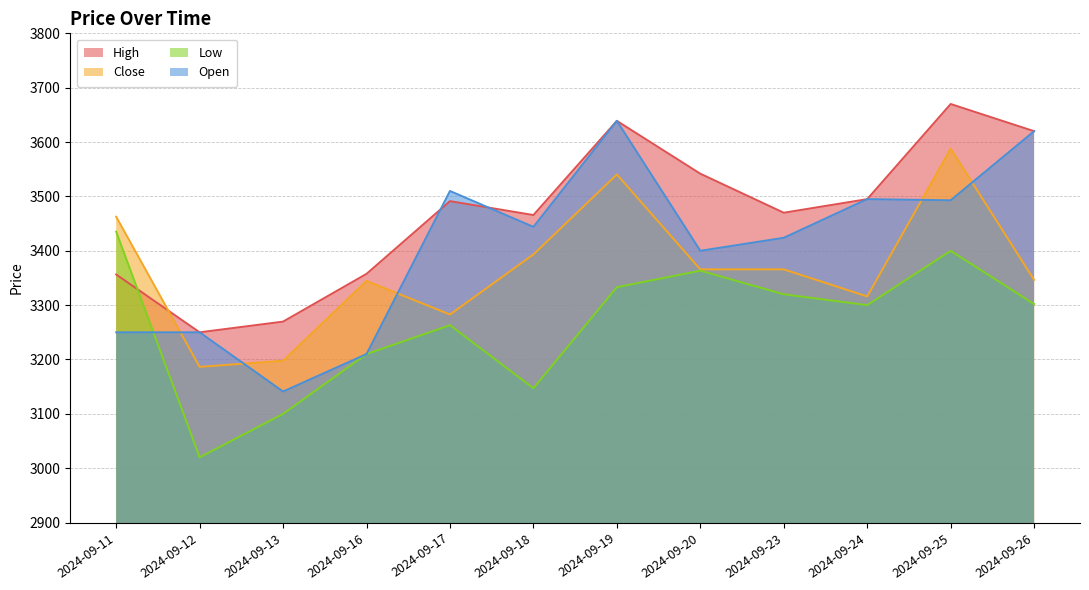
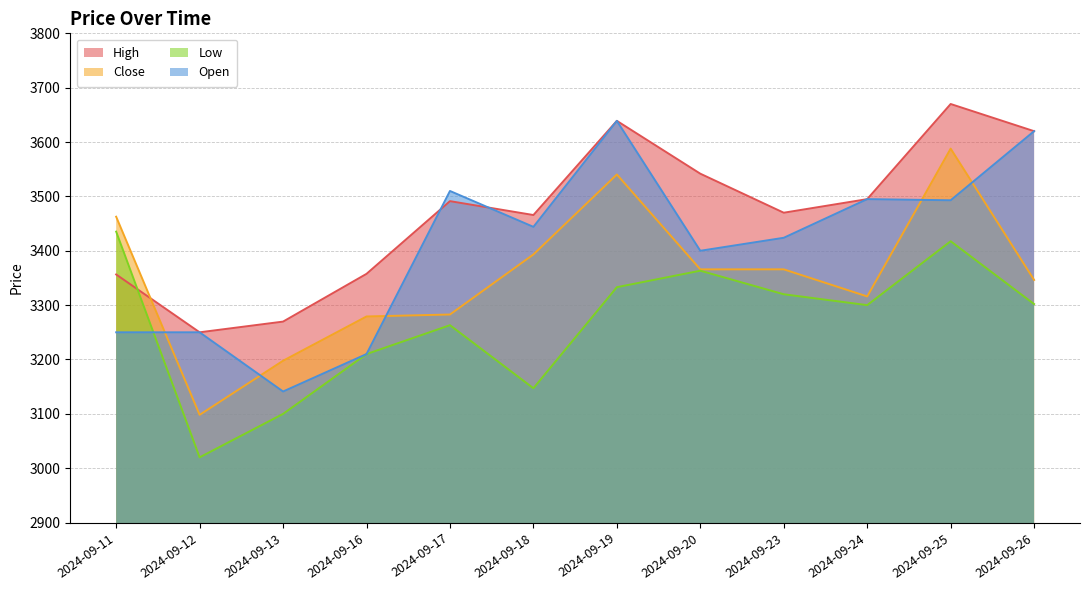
  {
    "High": {
      "2024-09-11": 3360,
      "2024-09-13": 3270,
      "2024-09-16": 3360,
      "2024-09-17": 3490,
      "2024-09-18": 3470,
      "2024-09-20": 3540,
      "2024-09-23": 3470,
      "2024-09-25": 3670
    },
    "Close": {
      "2024-09-11": 3460,
-     "2024-09-12": 3190,
+     "2024-09-12": 3100,
      "2024-09-13": 3200,
-     "2024-09-16": 3340,
+     "2024-09-16": 3280,
      "2024-09-17": 3280,
      "2024-09-18": 3390,
      "2024-09-19": 3540,
      "2024-09-23": 3370,
      "2024-09-24": 3320,
      "2024-09-25": 3590,
      "2024-09-26": 3350
    },
    "Low": {
      "2024-09-11": 3440,
      "2024-09-12": 3020,
      "2024-09-13": 3100,
      "2024-09-17": 3260,
      "2024-09-18": 3150,
      "2024-09-19": 3330,
      "2024-09-23": 3320,
      "2024-09-24": 3300,
-     "2024-09-25": 3400,
+     "2024-09-25": 3420,
      "2024-09-26": 3300
    },
    "Open": {
      "2024-09-11": 3250,
      "2024-09-13": 3140,
      "2024-09-17": 3510,
      "2024-09-18": 3440,
      "2024-09-20": 3400,
      "2024-09-23": 3420,
      "2024-09-25": 3490
    }
  }
